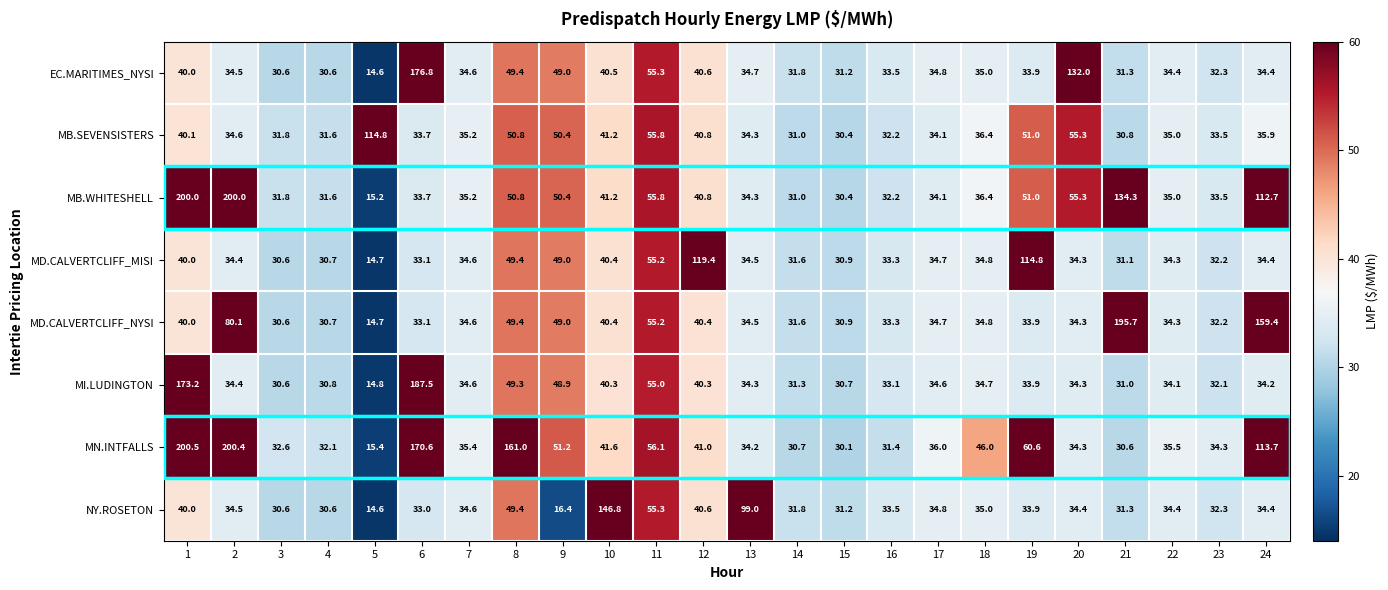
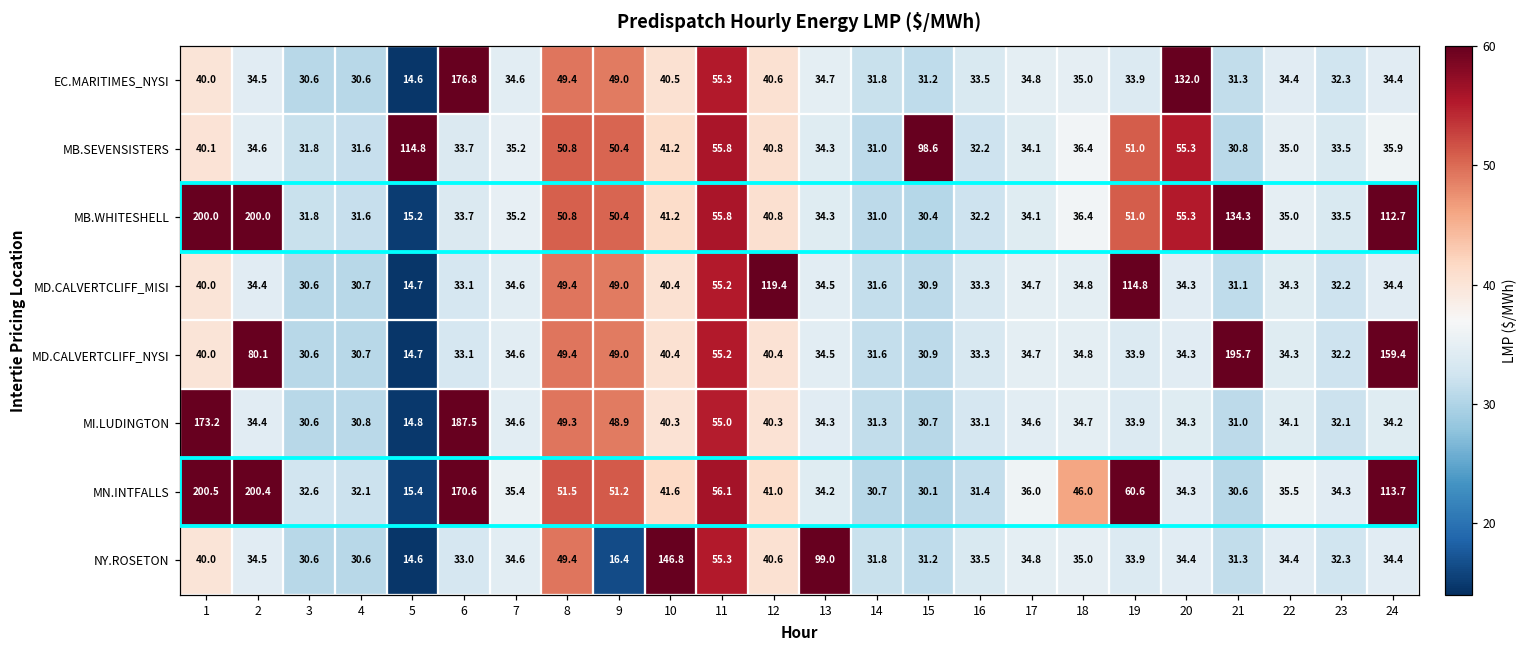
  {
    "EC.MARITIMES_NYSI": {
      "1": 40.0,
      "2": 34.5,
      "3": 30.6,
      "4": 30.6,
      "5": 14.6,
      "6": 176.8,
      "7": 34.6,
      "8": 49.4,
      "9": 49.0,
      "10": 40.5,
      "11": 55.3,
      "12": 40.6,
      "13": 34.7,
      "14": 31.8,
      "15": 31.2,
      "16": 33.5,
      "17": 34.8,
      "18": 35.0,
      "19": 33.9,
      "20": 132.0,
      "21": 31.3,
      "22": 34.4,
      "23": 32.3,
      "24": 34.4
    },
    "MB.SEVENSISTERS": {
      "1": 40.1,
      "2": 34.6,
      "3": 31.8,
      "4": 31.6,
      "5": 114.8,
      "6": 33.7,
      "7": 35.2,
      "8": 50.8,
      "9": 50.4,
      "10": 41.2,
      "11": 55.8,
      "12": 40.8,
      "13": 34.3,
      "14": 31.0,
-     "15": 30.4,
+     "15": 98.6,
      "16": 32.2,
      "17": 34.1,
      "18": 36.4,
      "19": 51.0,
      "20": 55.3,
      "21": 30.8,
      "22": 35.0,
      "23": 33.5,
      "24": 35.9
    },
    "MB.WHITESHELL": {
      "1": 200.0,
      "2": 200.0,
      "3": 31.8,
      "4": 31.6,
      "5": 15.2,
      "6": 33.7,
      "7": 35.2,
      "8": 50.8,
      "9": 50.4,
      "10": 41.2,
      "11": 55.8,
      "12": 40.8,
      "13": 34.3,
      "14": 31.0,
      "15": 30.4,
      "16": 32.2,
      "17": 34.1,
      "18": 36.4,
      "19": 51.0,
      "20": 55.3,
      "21": 134.3,
      "22": 35.0,
      "23": 33.5,
      "24": 112.7
    },
    "MD.CALVERTCLIFF_MISI": {
      "1": 40.0,
      "2": 34.4,
      "3": 30.6,
      "4": 30.7,
      "5": 14.7,
      "6": 33.1,
      "7": 34.6,
      "8": 49.4,
      "9": 49.0,
      "10": 40.4,
      "11": 55.2,
      "12": 119.4,
      "13": 34.5,
      "14": 31.6,
      "15": 30.9,
      "16": 33.3,
      "17": 34.7,
      "18": 34.8,
      "19": 114.8,
      "20": 34.3,
      "21": 31.1,
      "22": 34.3,
      "23": 32.2,
      "24": 34.4
    },
    "MD.CALVERTCLIFF_NYSI": {
      "1": 40.0,
      "2": 80.1,
      "3": 30.6,
      "4": 30.7,
      "5": 14.7,
      "6": 33.1,
      "7": 34.6,
      "8": 49.4,
      "9": 49.0,
      "10": 40.4,
      "11": 55.2,
      "12": 40.4,
      "13": 34.5,
      "14": 31.6,
      "15": 30.9,
      "16": 33.3,
      "17": 34.7,
      "18": 34.8,
      "19": 33.9,
      "20": 34.3,
      "21": 195.7,
      "22": 34.3,
      "23": 32.2,
      "24": 159.4
    },
    "MI.LUDINGTON": {
      "1": 173.2,
      "2": 34.4,
      "3": 30.6,
      "4": 30.8,
      "5": 14.8,
      "6": 187.5,
      "7": 34.6,
      "8": 49.3,
      "9": 48.9,
      "10": 40.3,
      "11": 55.0,
      "12": 40.3,
      "13": 34.3,
      "14": 31.3,
      "15": 30.7,
      "16": 33.1,
      "17": 34.6,
      "18": 34.7,
      "19": 33.9,
      "20": 34.3,
      "21": 31.0,
      "22": 34.1,
      "23": 32.1,
      "24": 34.2
    },
    "MN.INTFALLS": {
      "1": 200.5,
      "2": 200.4,
      "3": 32.6,
      "4": 32.1,
      "5": 15.4,
      "6": 170.6,
      "7": 35.4,
-     "8": 161.0,
+     "8": 51.5,
      "9": 51.2,
      "10": 41.6,
      "11": 56.1,
      "12": 41.0,
      "13": 34.2,
      "14": 30.7,
      "15": 30.1,
      "16": 31.4,
      "17": 36.0,
      "18": 46.0,
      "19": 60.6,
      "20": 34.3,
      "21": 30.6,
      "22": 35.5,
      "23": 34.3,
      "24": 113.7
    },
    "NY.ROSETON": {
      "1": 40.0,
      "2": 34.5,
      "3": 30.6,
      "4": 30.6,
      "5": 14.6,
      "6": 33.0,
      "7": 34.6,
      "8": 49.4,
      "9": 16.4,
      "10": 146.8,
      "11": 55.3,
      "12": 40.6,
      "13": 99.0,
      "14": 31.8,
      "15": 31.2,
      "16": 33.5,
      "17": 34.8,
      "18": 35.0,
      "19": 33.9,
      "20": 34.4,
      "21": 31.3,
      "22": 34.4,
      "23": 32.3,
      "24": 34.4
    }
  }
